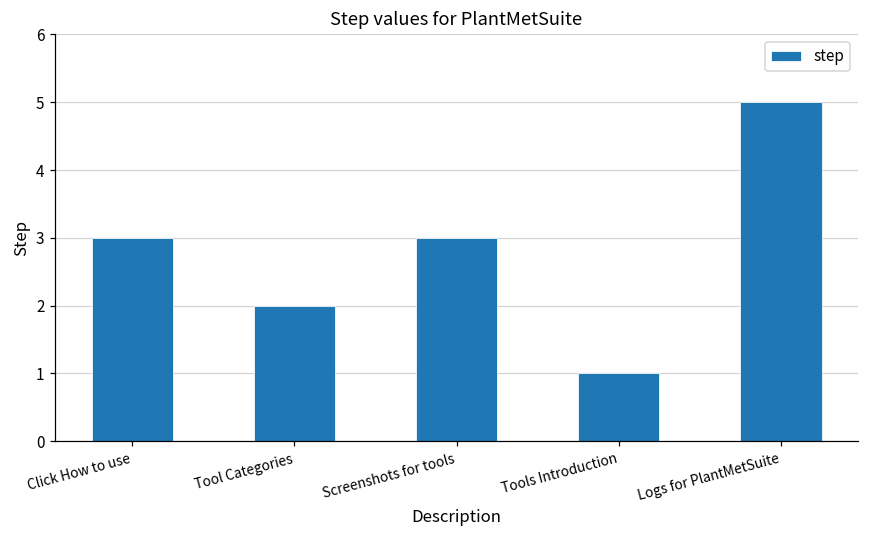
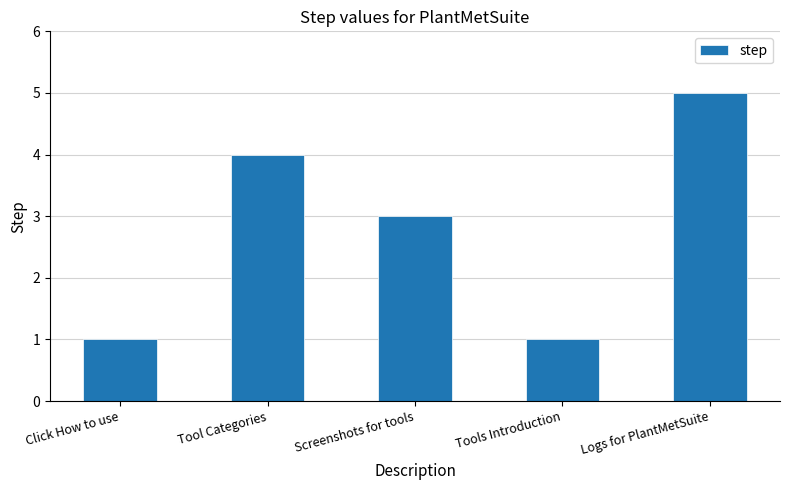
  {
-   "Click How to use": 3,
-   "Tool Categories": 2,
+   "Click How to use": 1,
+   "Tool Categories": 4,
    "Screenshots for tools": 3,
    "Tools Introduction": 1,
    "Logs for PlantMetSuite": 5
  }
